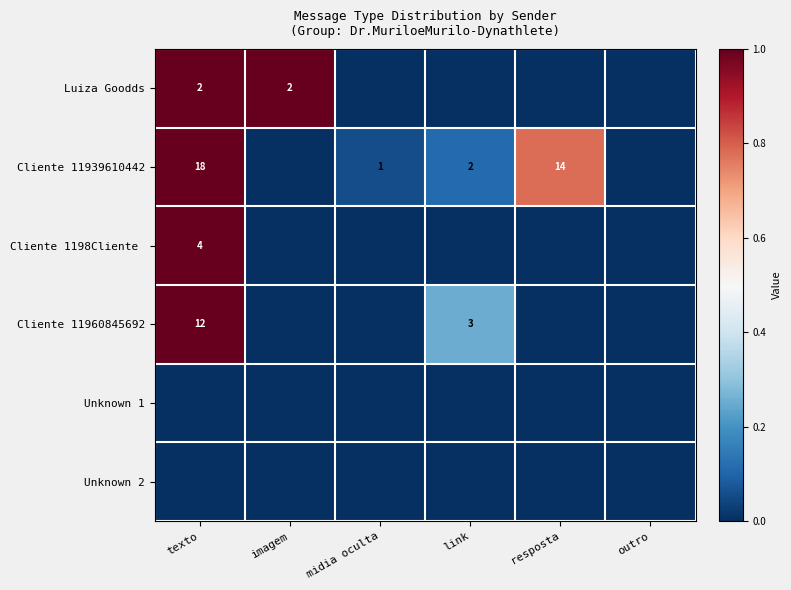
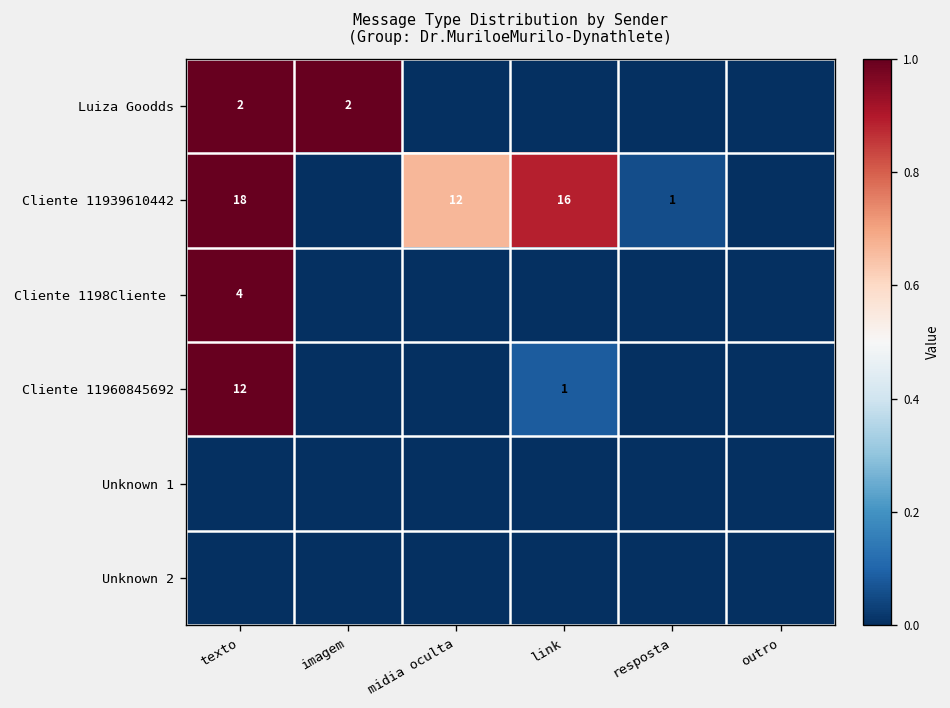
  {
    "Luiza Goodds": {
      "texto": 2,
      "imagem": 2
    },
    "Cliente 11939610442": {
      "texto": 18,
-     "midia oculta": 1,
-     "link": 2,
-     "resposta": 14
+     "midia oculta": 12,
+     "link": 16,
+     "resposta": 1
    },
    "Cliente 1198Cliente": {
      "texto": 4
    },
    "Cliente 11960845692": {
      "texto": 12,
-     "link": 3
+     "link": 1
    }
  }
